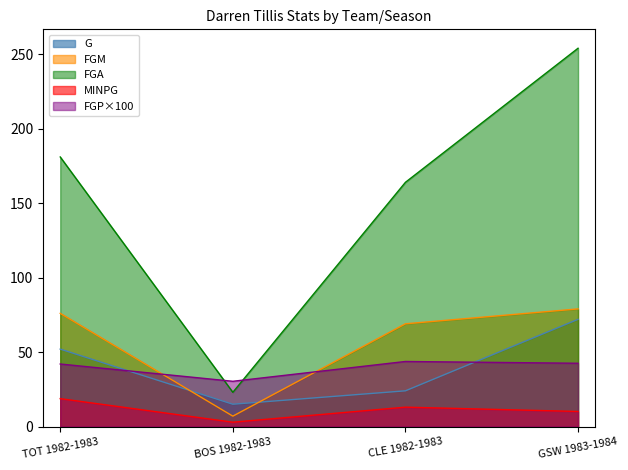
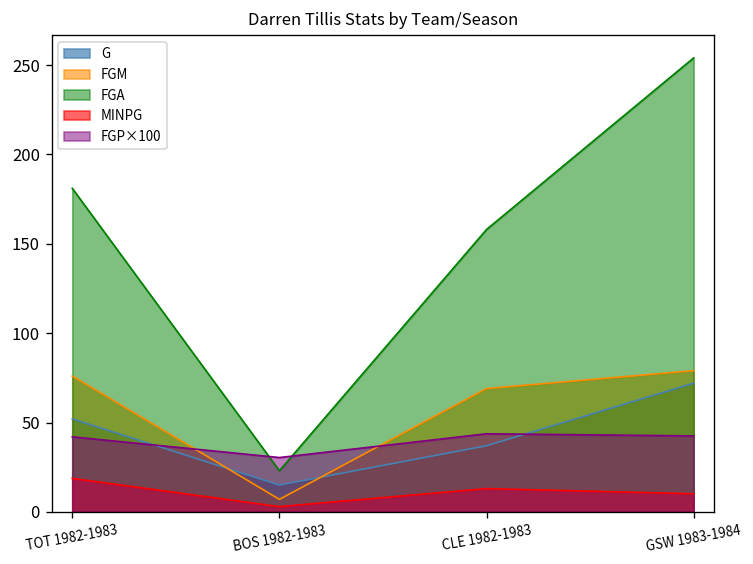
  {
    "G": {
      "TOT 1982-1983": 52,
      "BOS 1982-1983": 15,
-     "CLE 1982-1983": 24,
+     "CLE 1982-1983": 37,
      "GSW 1983-1984": 72
    },
    "FGM": {
      "TOT 1982-1983": 76,
      "BOS 1982-1983": 7,
      "CLE 1982-1983": 69,
      "GSW 1983-1984": 79
    },
    "FGA": {
      "TOT 1982-1983": 181,
      "BOS 1982-1983": 23,
-     "CLE 1982-1983": 164,
+     "CLE 1982-1983": 158,
      "GSW 1983-1984": 254
    },
    "MINPG": {
      "TOT 1982-1983": 19,
      "BOS 1982-1983": 3,
      "CLE 1982-1983": 13,
      "GSW 1983-1984": 10
    },
    "FGP×100": {
      "TOT 1982-1983": 42,
      "BOS 1982-1983": 30,
      "CLE 1982-1983": 44,
      "GSW 1983-1984": 43
    }
  }
